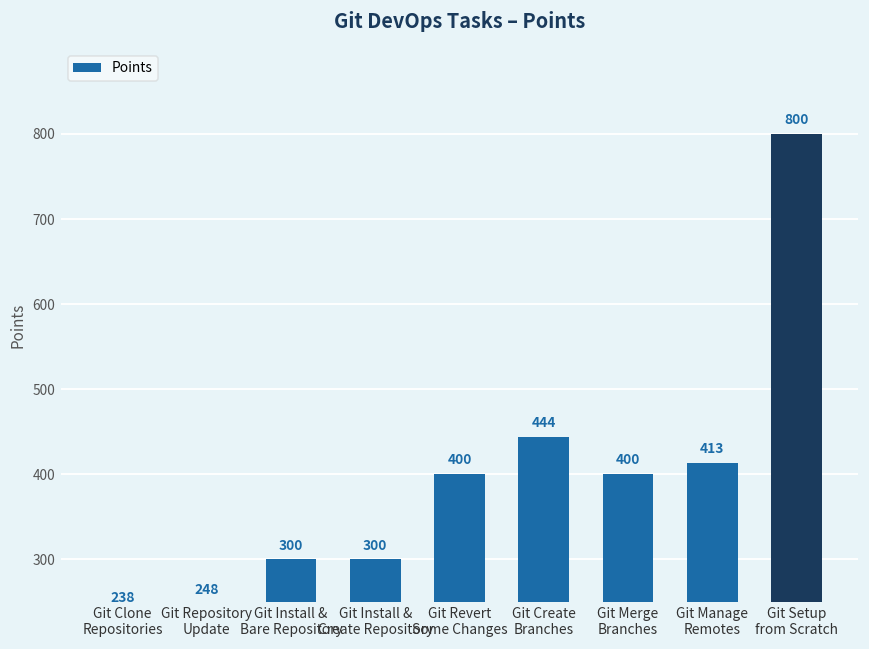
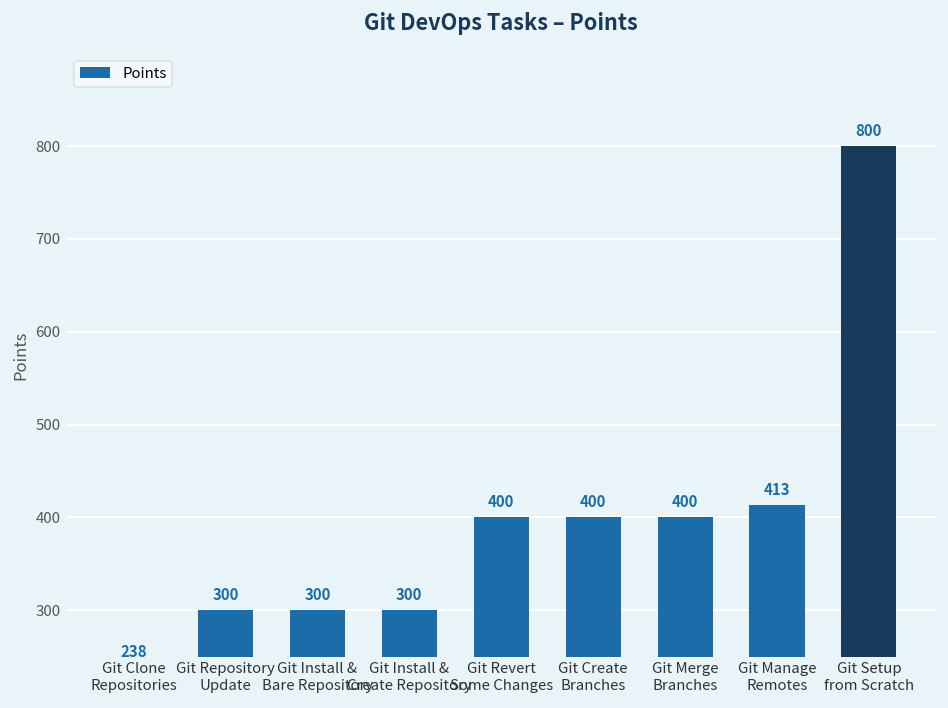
  {
-   "Git Repository Update": 248,
-   "Git Create Branches": 444,
+   "Git Repository Update": 300,
+   "Git Create Branches": 400,
    "Git Merge Branches": 400,
    "Git Manage Remotes": 413,
    "Git Setup from Scratch": 800
  }
